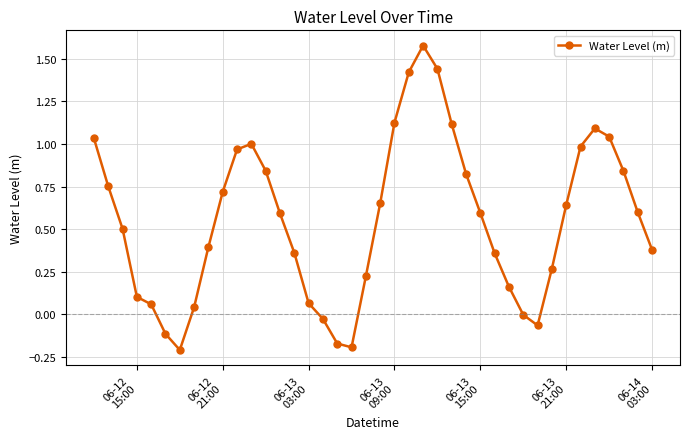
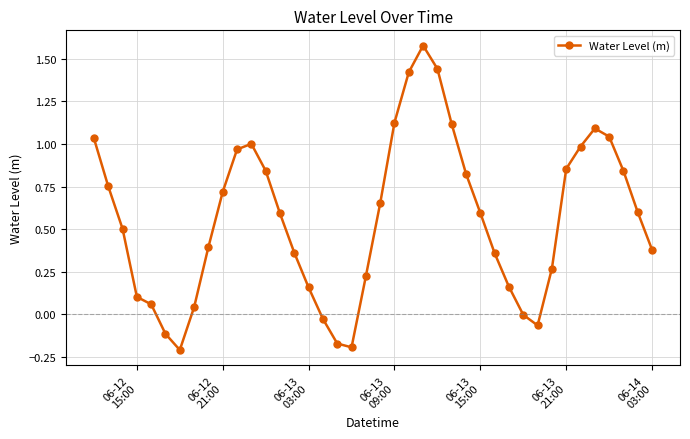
  {
    "06-12 15:00": 0.10,
    "06-12 21:00": 0.72,
-   "06-13 03:00": 0.06,
+   "06-13 03:00": 0.16,
    "06-13 09:00": 1.13,
    "06-13 15:00": 0.59,
-   "06-13 21:00": 0.64,
+   "06-13 21:00": 0.85,
    "06-14 03:00": 0.38
  }
